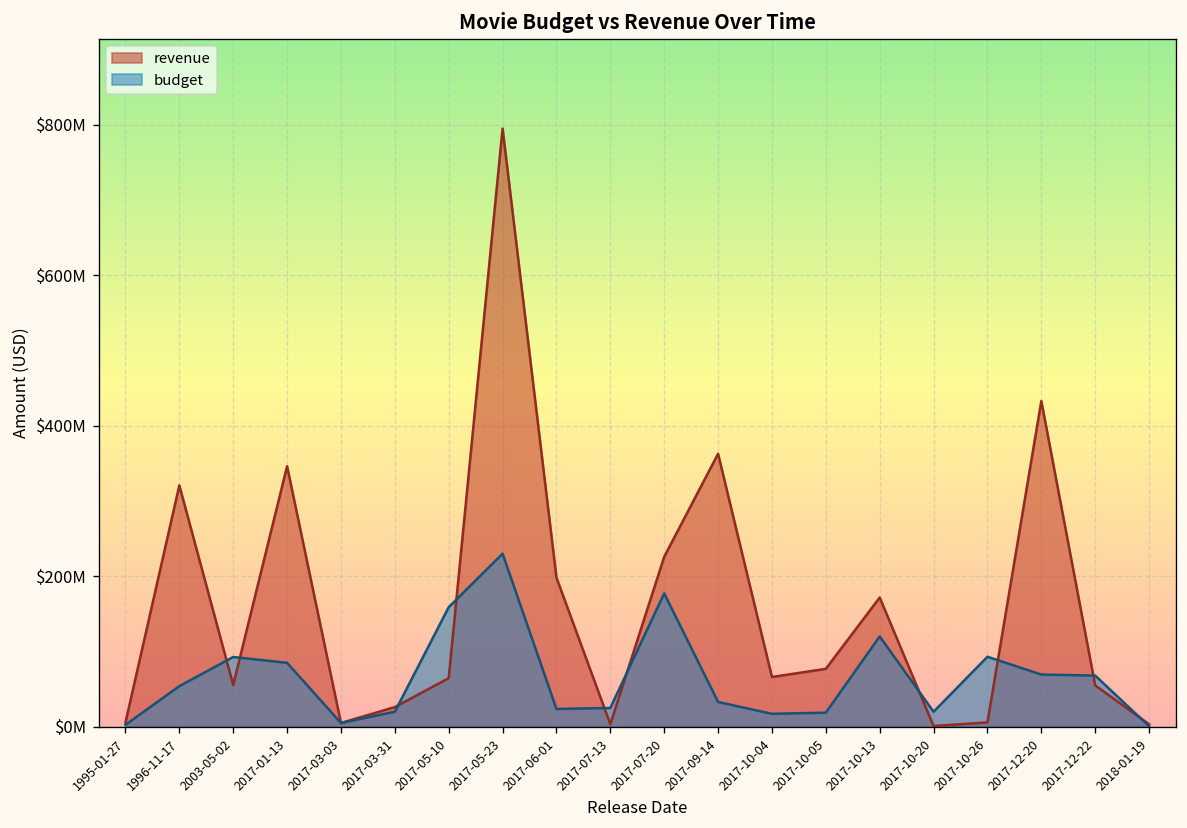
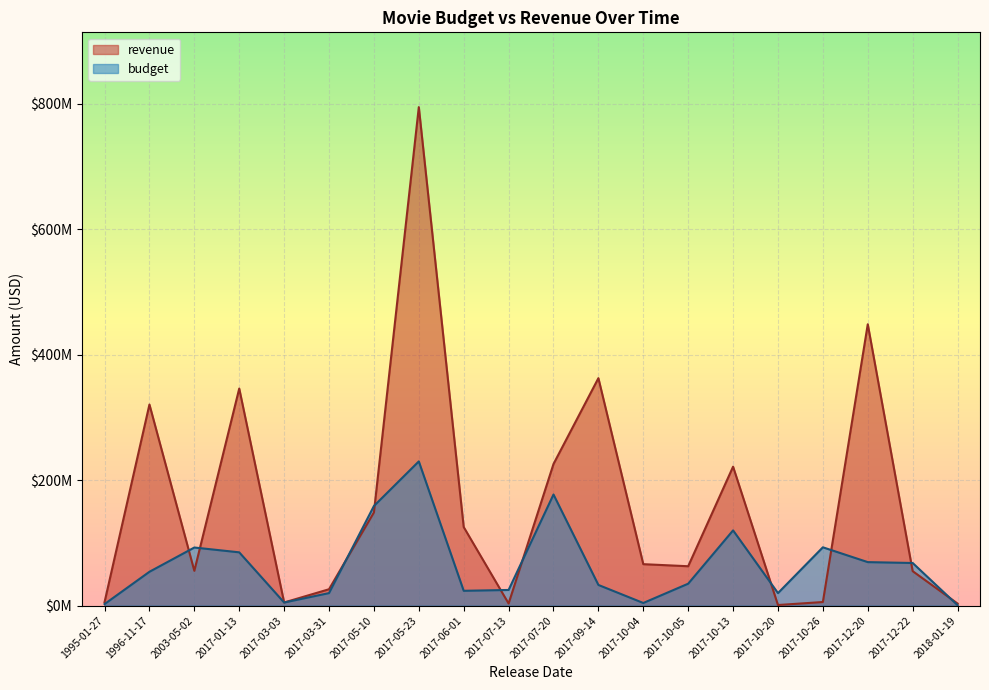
  {
    "revenue": {
      "1996-11-17": "$320000000",
      "2003-05-02": "$60000000",
      "2017-01-13": "$350000000",
      "2017-03-31": "$30000000",
-     "2017-05-10": "$60000000",
+     "2017-05-10": "$150000000",
      "2017-05-23": "$790000000",
-     "2017-06-01": "$200000000",
+     "2017-06-01": "$130000000",
      "2017-07-13": "$0",
      "2017-07-20": "$230000000",
      "2017-09-14": "$360000000",
      "2017-10-04": "$70000000",
-     "2017-10-05": "$80000000",
-     "2017-10-13": "$170000000",
+     "2017-10-05": "$60000000",
+     "2017-10-13": "$220000000",
      "2017-10-20": "$0",
      "2017-10-26": "$10000000",
-     "2017-12-20": "$430000000",
+     "2017-12-20": "$450000000",
      "2017-12-22": "$60000000"
    },
    "budget": {
      "1996-11-17": "$50000000",
      "2003-05-02": "$90000000",
      "2017-01-13": "$90000000",
      "2017-03-31": "$20000000",
      "2017-05-10": "$160000000",
      "2017-05-23": "$230000000",
      "2017-06-01": "$20000000",
      "2017-07-13": "$30000000",
      "2017-07-20": "$180000000",
      "2017-09-14": "$30000000",
-     "2017-10-04": "$20000000",
-     "2017-10-05": "$20000000",
+     "2017-10-04": "$0",
+     "2017-10-05": "$40000000",
      "2017-10-13": "$120000000",
      "2017-10-20": "$20000000",
      "2017-10-26": "$90000000",
      "2017-12-20": "$70000000",
      "2017-12-22": "$70000000"
    }
  }
